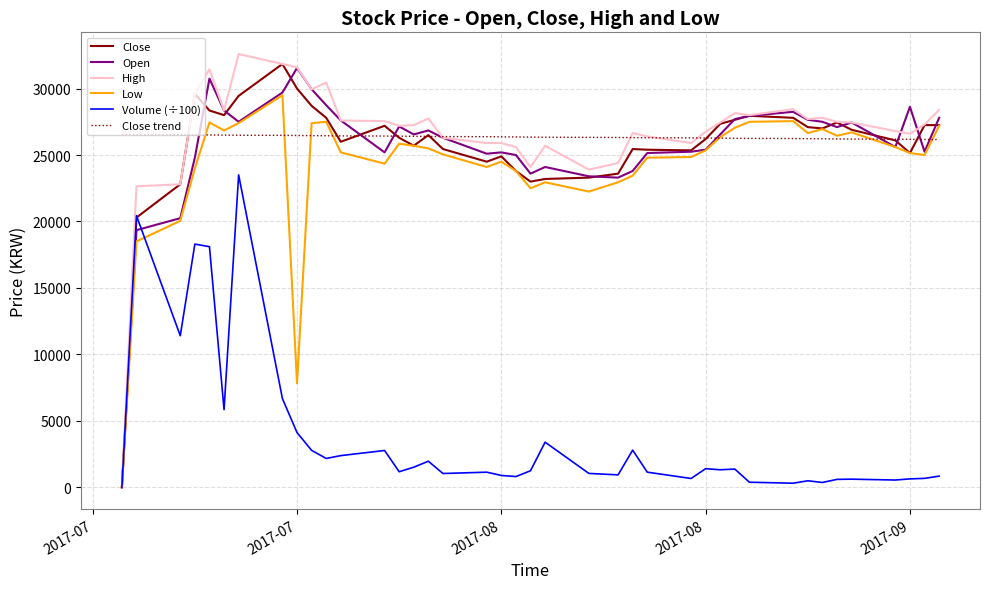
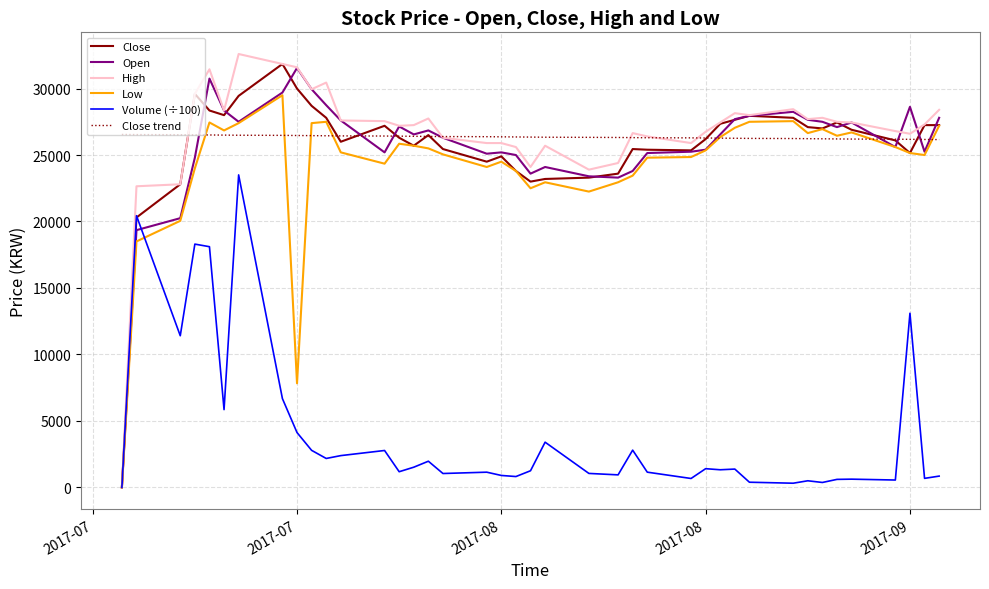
  {
    "Open": {
      "2017-09": 28600
    },
    "High": {
      "2017-09": 26600
    },
    "Low": {
      "2017-07": 7800
    },
    "Volume (÷100)": {
      "2017-07": 4100,
-     "2017-09": 600
+     "2017-09": 13100
    }
  }
